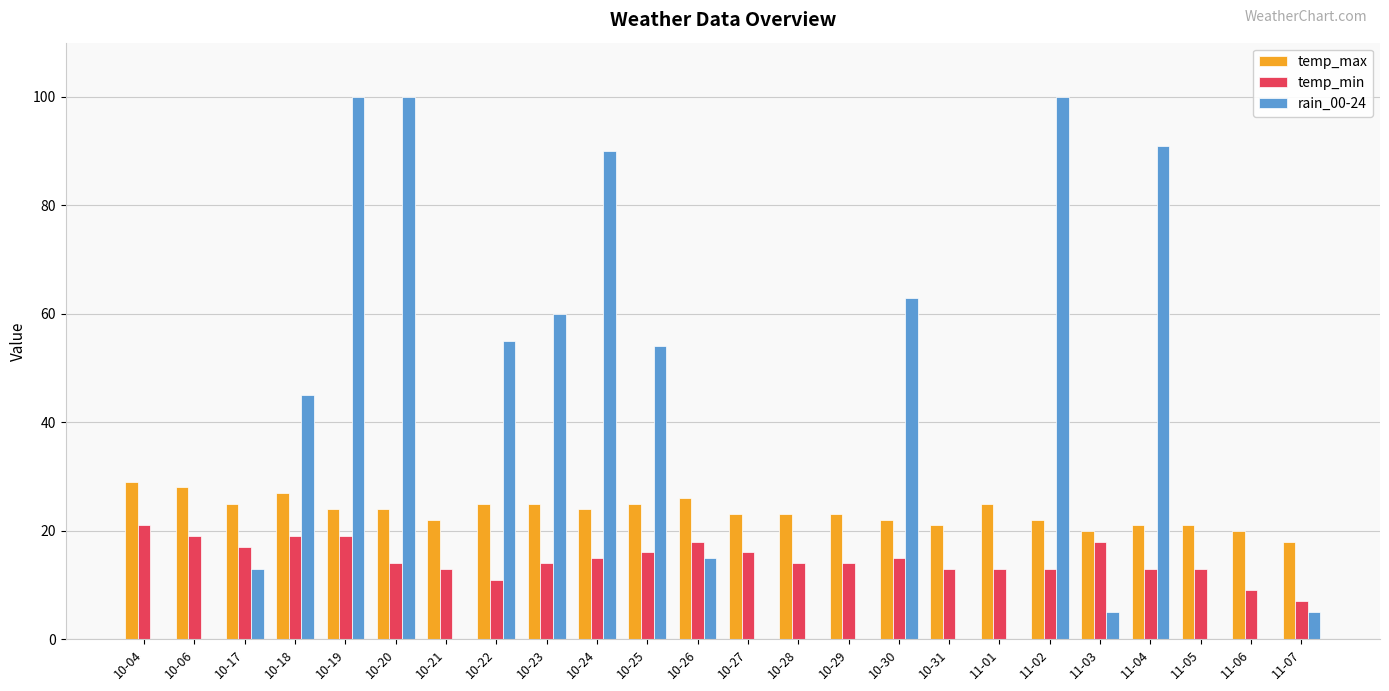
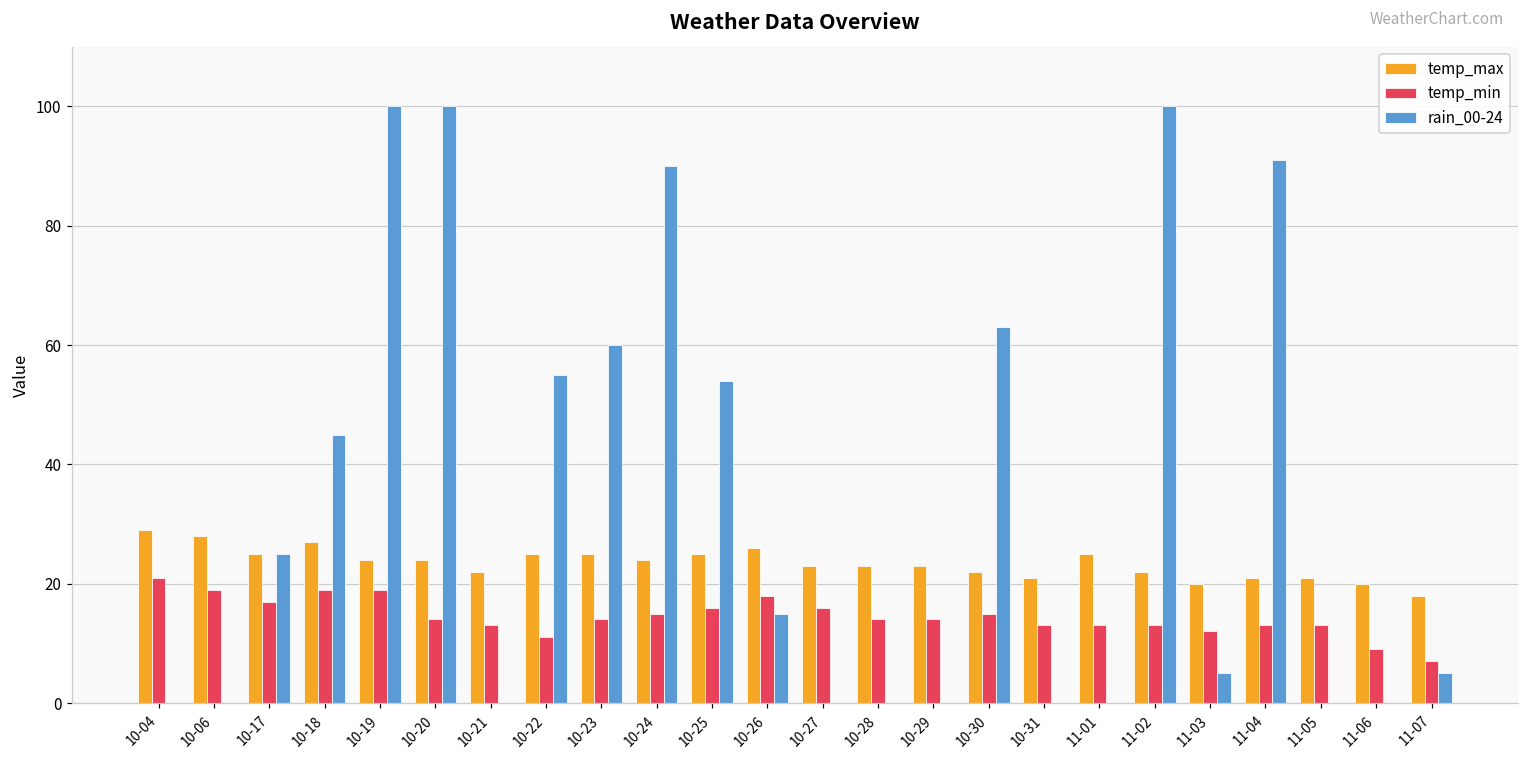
  {
    "temp_max": {
      "10-04": 29,
      "10-06": 28,
      "10-17": 25,
      "10-18": 27,
      "10-19": 24,
      "10-20": 24,
      "10-21": 22,
      "10-22": 25,
      "10-23": 25,
      "10-24": 24,
      "10-25": 25,
      "10-26": 26,
      "10-27": 23,
      "10-28": 23,
      "10-29": 23,
      "10-30": 22,
      "10-31": 21,
      "11-01": 25,
      "11-02": 22,
      "11-03": 20,
      "11-04": 21,
      "11-05": 21,
      "11-06": 20,
      "11-07": 18
    },
    "temp_min": {
      "10-04": 21,
      "10-06": 19,
      "10-17": 17,
      "10-18": 19,
      "10-19": 19,
      "10-20": 14,
      "10-21": 13,
      "10-22": 11,
      "10-23": 14,
      "10-24": 15,
      "10-25": 16,
      "10-26": 18,
      "10-27": 16,
      "10-28": 14,
      "10-29": 14,
      "10-30": 15,
      "10-31": 13,
      "11-01": 13,
      "11-02": 13,
-     "11-03": 18,
+     "11-03": 12,
      "11-04": 13,
      "11-05": 13,
      "11-06": 9,
      "11-07": 7
    },
    "rain_00-24": {
      "10-04": 0,
      "10-06": 0,
-     "10-17": 13,
+     "10-17": 25,
      "10-18": 45,
      "10-19": 100,
      "10-20": 100,
      "10-21": 0,
      "10-22": 55,
      "10-23": 60,
      "10-24": 90,
      "10-25": 54,
      "10-26": 15,
      "10-27": 0,
      "10-28": 0,
      "10-29": 0,
      "10-30": 63,
      "10-31": 0,
      "11-01": 0,
      "11-02": 100,
      "11-03": 5,
      "11-04": 91,
      "11-05": 0,
      "11-06": 0,
      "11-07": 5
    }
  }
